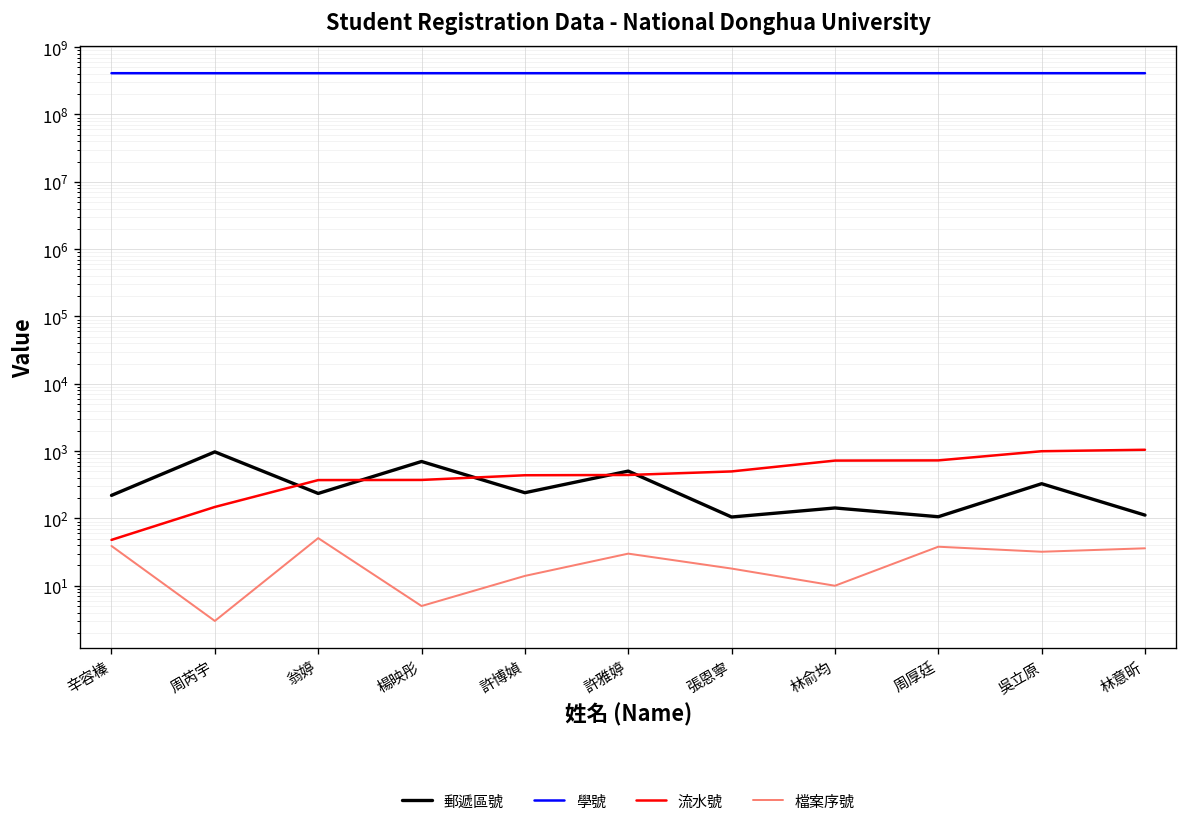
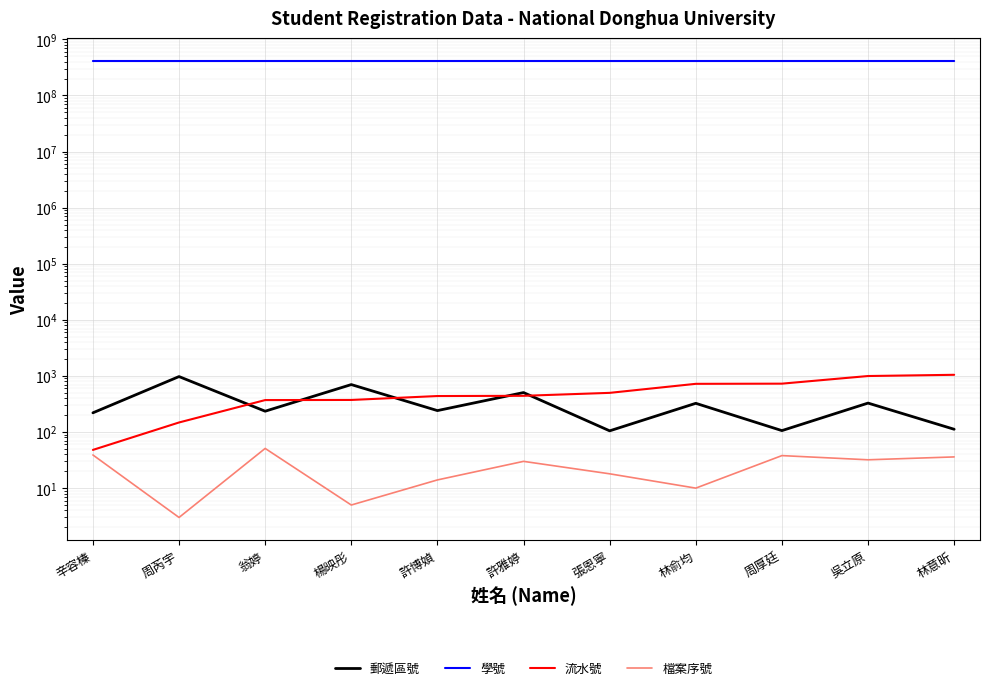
  {
    "郵遞區號": {
      "辛容榛": 220,
      "周芮宇": 1000,
      "翁婷": 240,
      "楊映彤": 700,
      "許博媜": 240,
      "許雅婷": 500,
      "張恩寧": 110,
-     "林俞均": 140,
+     "林俞均": 300,
      "周厚廷": 110,
      "吳立原": 300,
      "林意昕": 110
    },
    "學號": {
      "辛容榛": 400000000,
      "周芮宇": 400000000,
      "翁婷": 400000000,
      "楊映彤": 400000000,
      "許博媜": 400000000,
      "許雅婷": 400000000,
      "張恩寧": 400000000,
      "林俞均": 400000000,
      "周厚廷": 400000000,
      "吳立原": 400000000,
      "林意昕": 400000000
    },
    "流水號": {
      "辛容榛": 50,
      "周芮宇": 150,
      "翁婷": 400,
      "楊映彤": 400,
      "許博媜": 400,
      "許雅婷": 400,
      "張恩寧": 500,
      "林俞均": 700,
      "周厚廷": 700,
      "吳立原": 1000,
      "林意昕": 1000
    },
    "檔案序號": {
      "辛容榛": 40,
      "周芮宇": 3,
      "翁婷": 50,
      "楊映彤": 5,
      "許博媜": 14,
      "許雅婷": 30,
      "張恩寧": 18,
      "林俞均": 10,
      "周厚廷": 40,
      "吳立原": 30,
      "林意昕": 40
    }
  }
